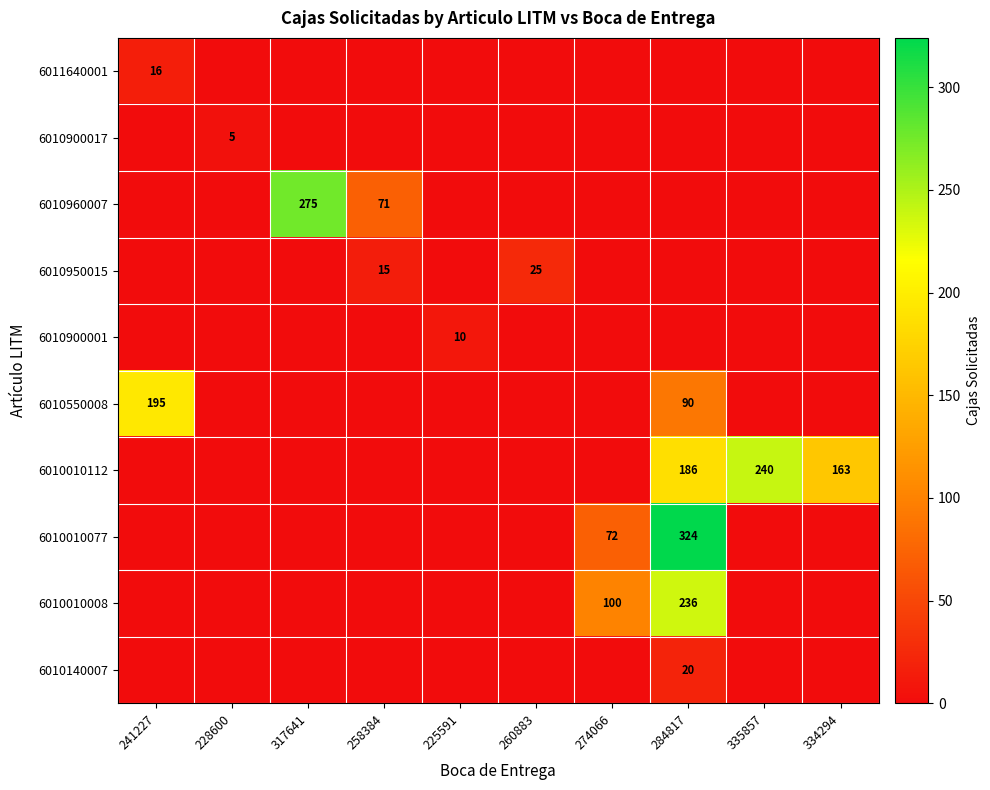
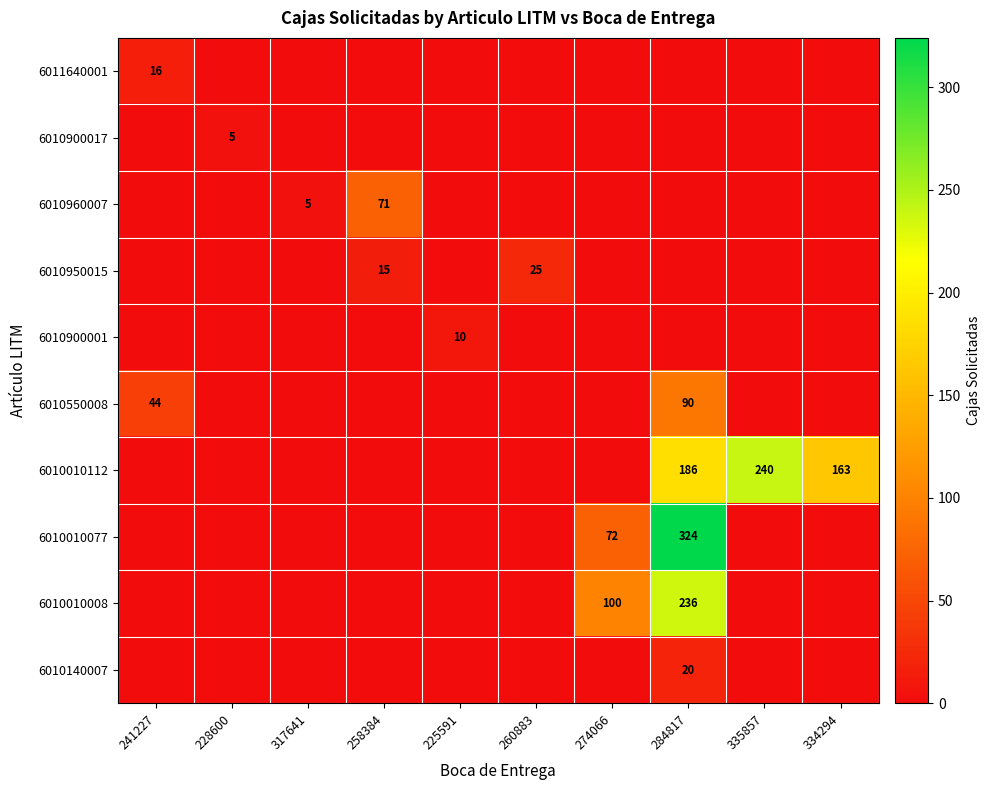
  {
    "6011640001": {
      "241227": 16
    },
    "6010900017": {
      "228600": 5
    },
    "6010960007": {
-     "317641": 275,
+     "317641": 5,
      "258384": 71
    },
    "6010950015": {
      "258384": 15,
      "260883": 25
    },
    "6010900001": {
      "225591": 10
    },
    "6010550008": {
-     "241227": 195,
+     "241227": 44,
      "284817": 90
    },
    "6010010112": {
      "284817": 186,
      "335857": 240,
      "334294": 163
    },
    "6010010077": {
      "274066": 72,
      "284817": 324
    },
    "6010010008": {
      "274066": 100,
      "284817": 236
    },
    "6010140007": {
      "284817": 20
    }
  }
